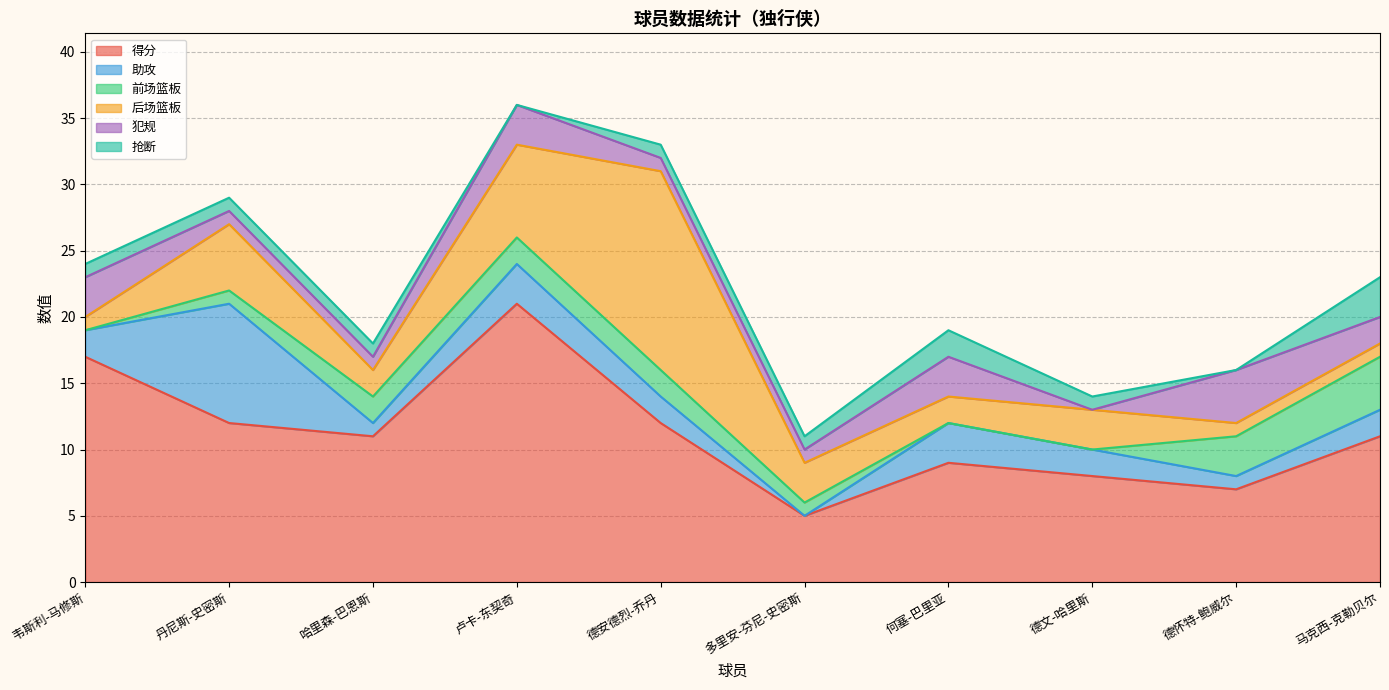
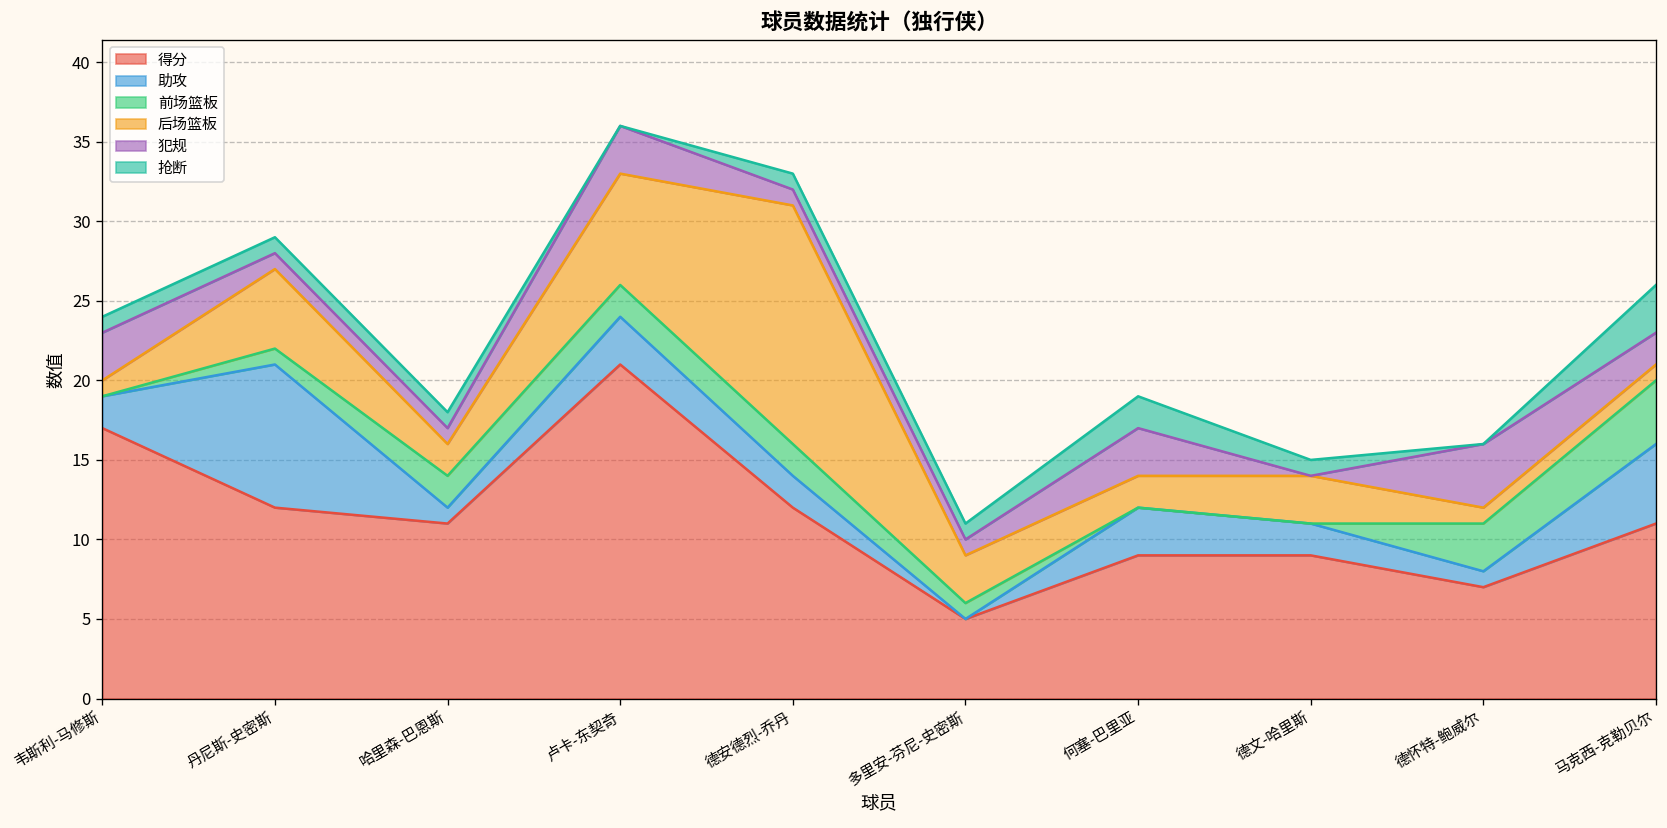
  {
    "得分": {
      "韦斯利-马修斯": 17,
      "丹尼斯-史密斯": 12,
      "哈里森-巴恩斯": 11,
      "卢卡-东契奇": 21,
      "德安德烈-乔丹": 12,
      "何塞-巴里亚": 9,
-     "德文-哈里斯": 8,
+     "德文-哈里斯": 9,
      "德怀特-鲍威尔": 7,
      "马克西-克勒贝尔": 11
    },
    "助攻": {
      "丹尼斯-史密斯": 9,
      "哈里森-巴恩斯": 1,
      "卢卡-东契奇": 3,
      "德安德烈-乔丹": 2,
      "德怀特-鲍威尔": 1,
-     "马克西-克勒贝尔": 2
+     "马克西-克勒贝尔": 5
    },
    "后场篮板": {
      "韦斯利-马修斯": 1,
      "丹尼斯-史密斯": 5,
      "哈里森-巴恩斯": 2,
      "卢卡-东契奇": 7,
      "德安德烈-乔丹": 15,
      "多里安-芬尼-史密斯": 3,
      "何塞-巴里亚": 2,
      "德怀特-鲍威尔": 1,
      "马克西-克勒贝尔": 1
    },
    "犯规": {
      "韦斯利-马修斯": 3,
      "丹尼斯-史密斯": 1,
      "哈里森-巴恩斯": 1,
      "德安德烈-乔丹": 1,
      "多里安-芬尼-史密斯": 1,
      "何塞-巴里亚": 3,
      "马克西-克勒贝尔": 2
    }
  }
